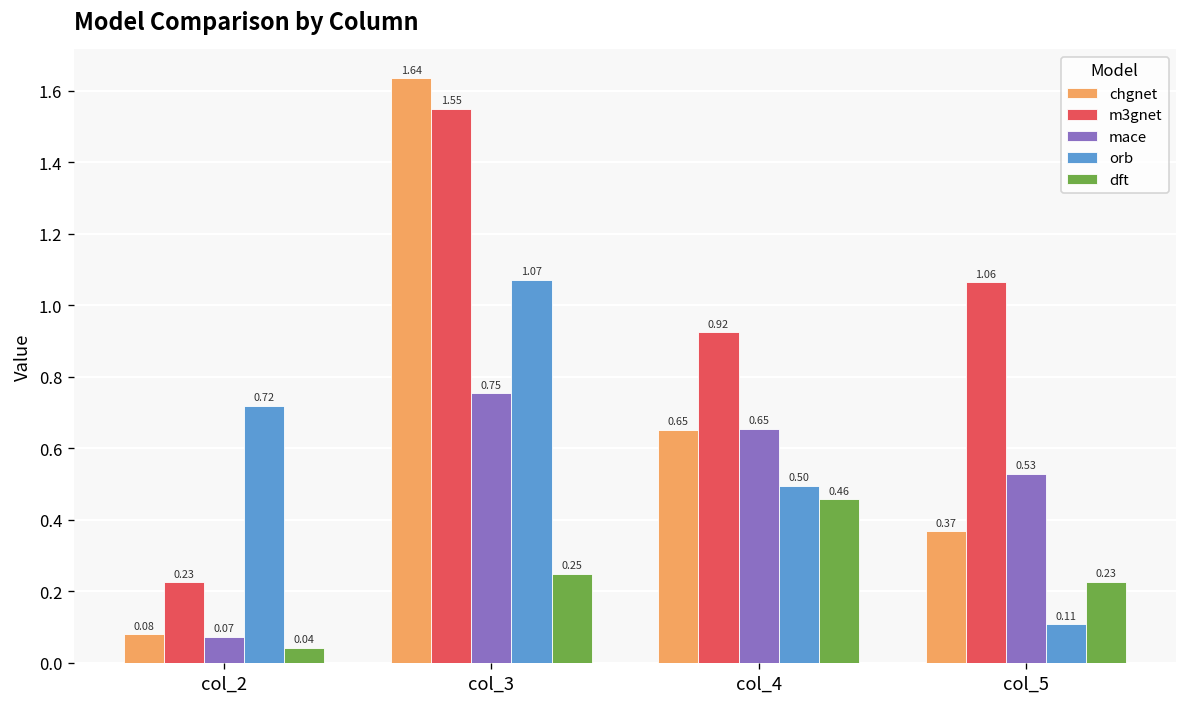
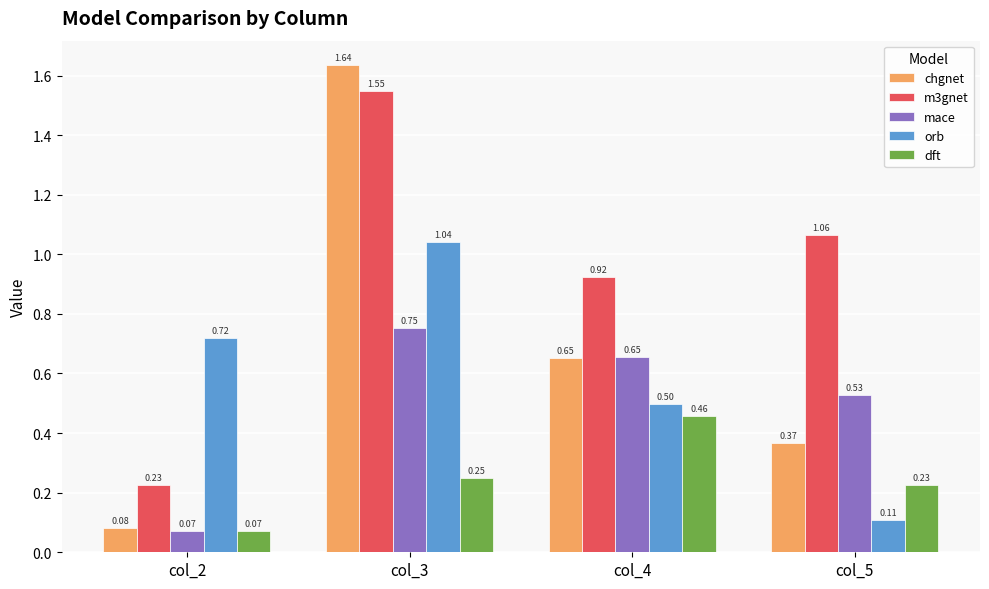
  {
    "chgnet": {
      "col_2": 0.08,
      "col_3": 1.64,
      "col_4": 0.65,
      "col_5": 0.37
    },
    "m3gnet": {
      "col_2": 0.23,
      "col_3": 1.55,
      "col_4": 0.92,
      "col_5": 1.06
    },
    "mace": {
      "col_2": 0.07,
      "col_3": 0.75,
      "col_4": 0.65,
      "col_5": 0.53
    },
    "orb": {
      "col_2": 0.72,
-     "col_3": 1.07,
+     "col_3": 1.04,
      "col_4": 0.50,
      "col_5": 0.11
    },
    "dft": {
-     "col_2": 0.04,
+     "col_2": 0.07,
      "col_3": 0.25,
      "col_4": 0.46,
      "col_5": 0.23
    }
  }
